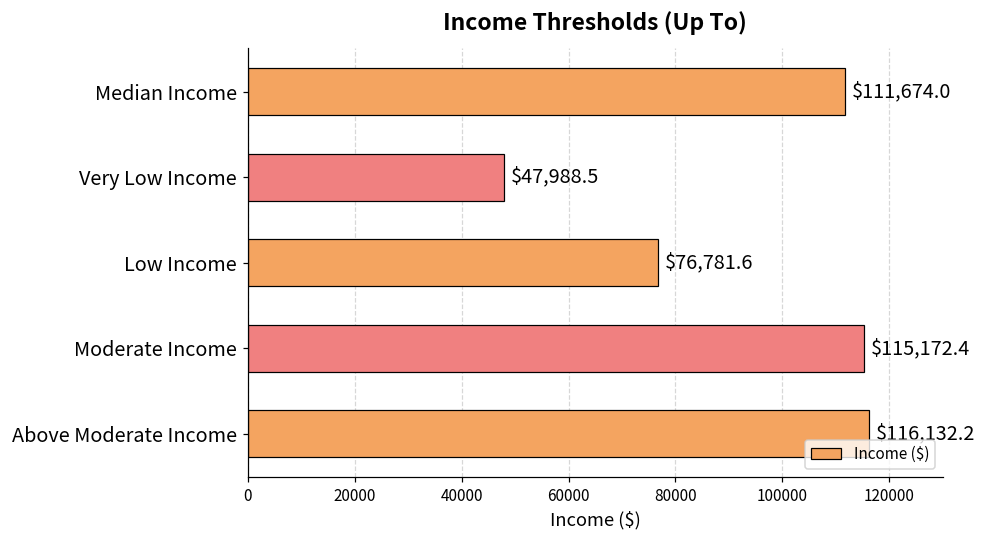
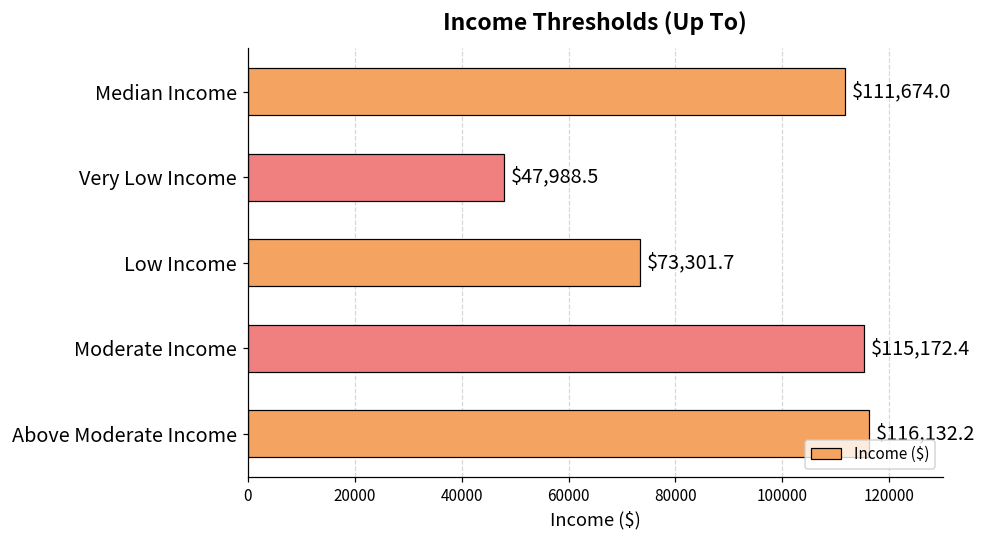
  {
    "Median Income": "$111,674.0",
    "Very Low Income": "$47,988.5",
-   "Low Income": "$76,781.6",
+   "Low Income": "$73,301.7",
    "Moderate Income": "$115,172.4"
  }
